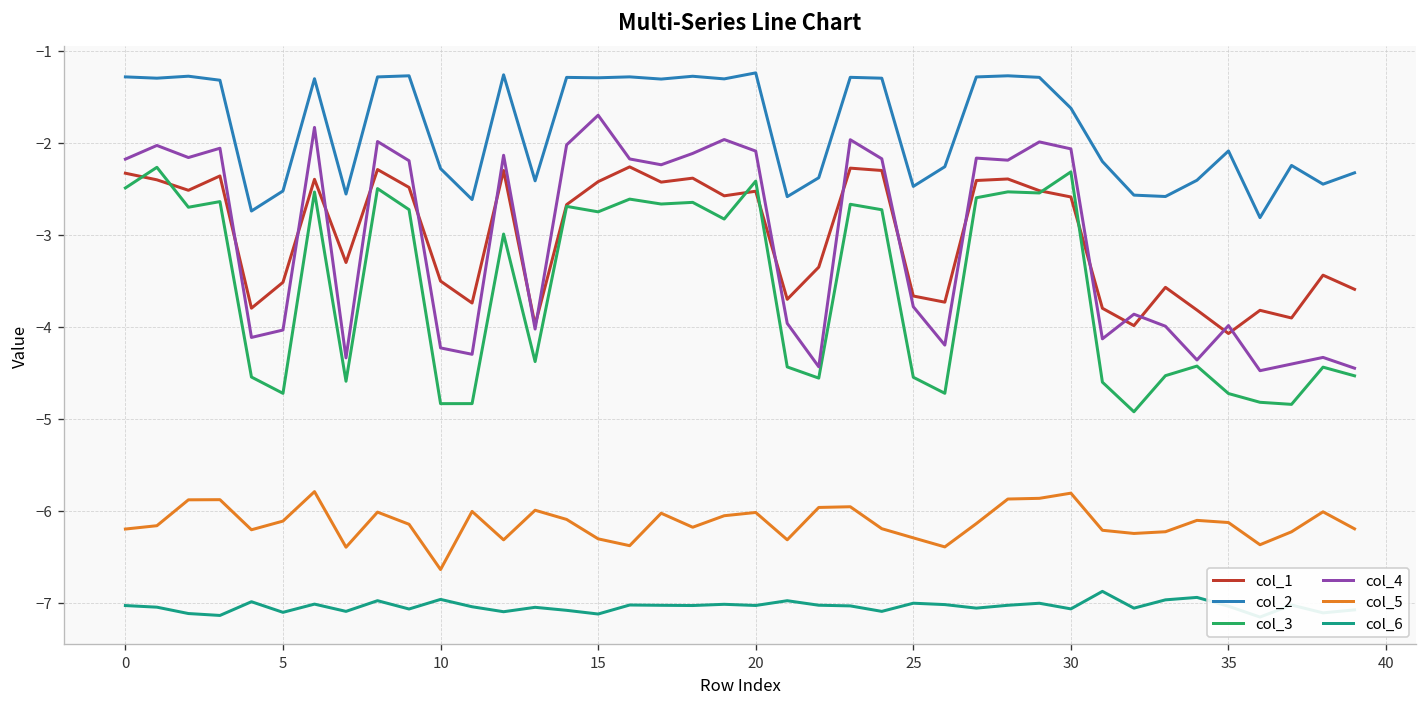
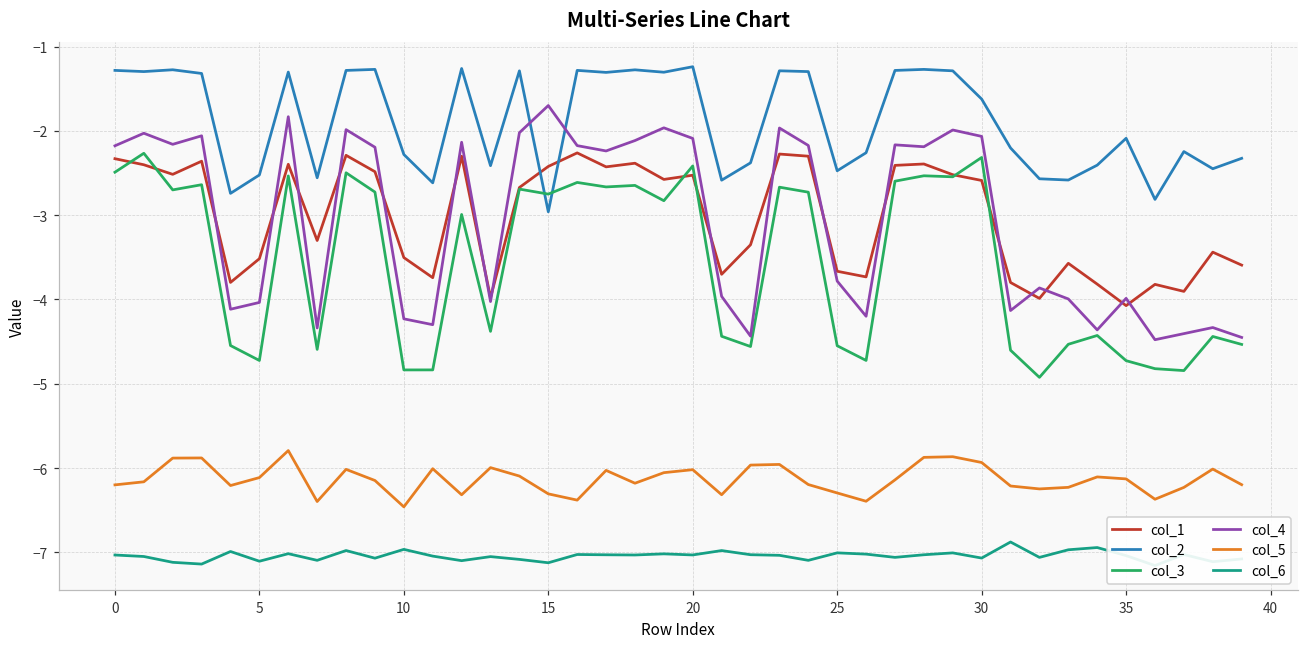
  {
    "col_1": {
      "0": -2.3,
      "5": -3.5,
      "10": -3.5,
      "15": -2.4,
      "20": -2.5,
      "25": -3.7,
      "30": -2.6,
      "35": -4.1
    },
    "col_2": {
      "0": -1.3,
      "5": -2.5,
      "10": -2.3,
-     "15": -1.3,
+     "15": -3.0,
      "20": -1.2,
      "25": -2.5,
      "30": -1.6,
      "35": -2.1
    },
    "col_4": {
      "0": -2.2,
      "5": -4.0,
      "10": -4.2,
      "15": -1.7,
      "20": -2.1,
      "25": -3.8,
      "30": -2.1,
      "35": -4.0
    },
    "col_5": {
      "0": -6.2,
      "5": -6.1,
-     "10": -6.6,
+     "10": -6.5,
      "15": -6.3,
      "20": -6.0,
      "25": -6.3,
-     "30": -5.8,
+     "30": -5.9,
      "35": -6.1
    }
  }
